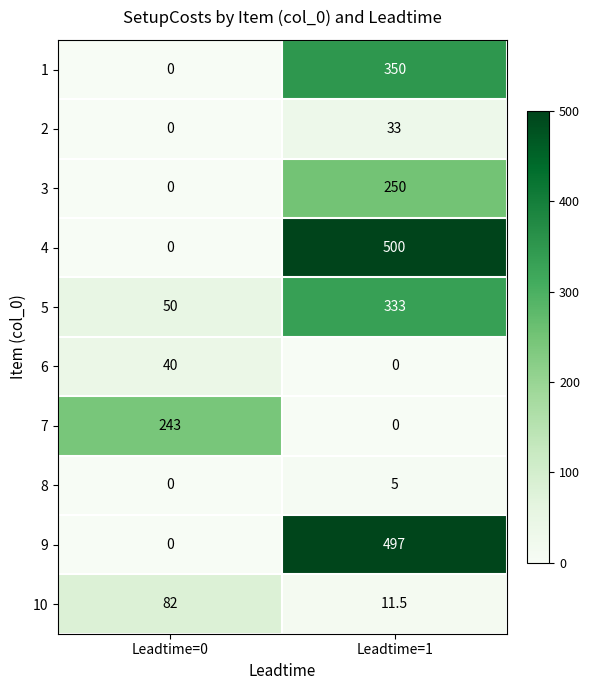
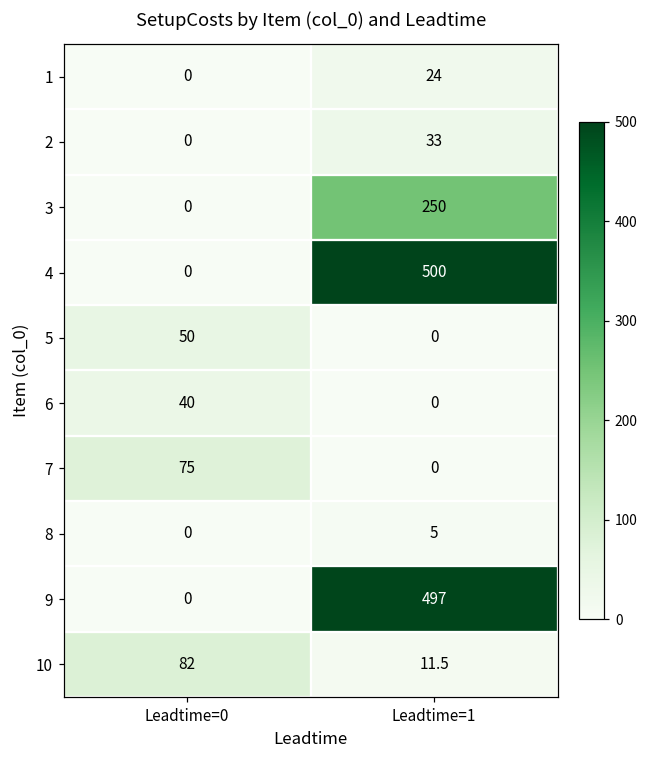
  {
    "1": {
      "Leadtime=0": 0,
-     "Leadtime=1": 350
+     "Leadtime=1": 24
    },
    "2": {
      "Leadtime=0": 0,
      "Leadtime=1": 33
    },
    "3": {
      "Leadtime=0": 0,
      "Leadtime=1": 250
    },
    "4": {
      "Leadtime=0": 0,
      "Leadtime=1": 500
    },
    "5": {
      "Leadtime=0": 50,
-     "Leadtime=1": 333
+     "Leadtime=1": 0
    },
    "6": {
      "Leadtime=0": 40,
      "Leadtime=1": 0
    },
    "7": {
-     "Leadtime=0": 243,
+     "Leadtime=0": 75,
      "Leadtime=1": 0
    },
    "8": {
      "Leadtime=0": 0,
      "Leadtime=1": 5
    },
    "9": {
      "Leadtime=0": 0,
      "Leadtime=1": 497
    },
    "10": {
      "Leadtime=0": 82,
      "Leadtime=1": 11.5
    }
  }
